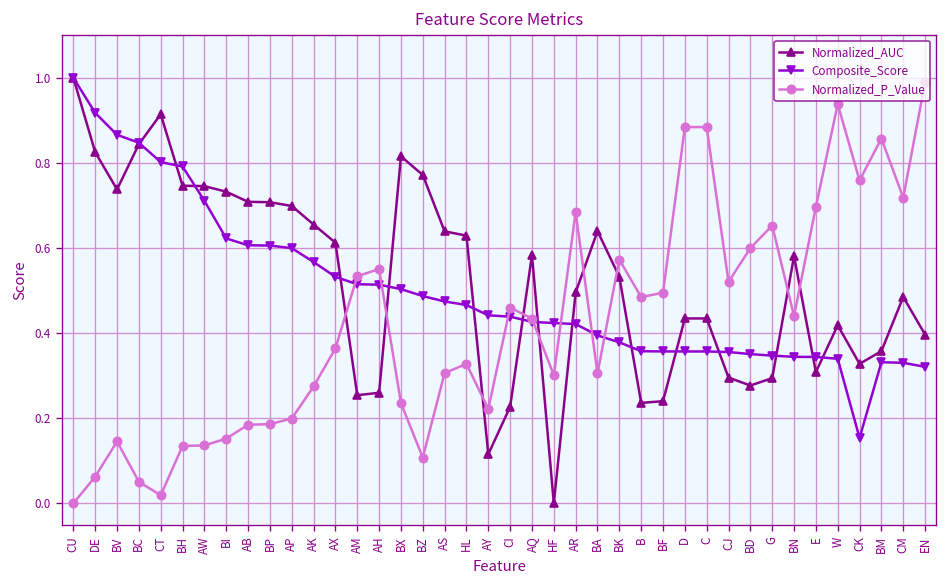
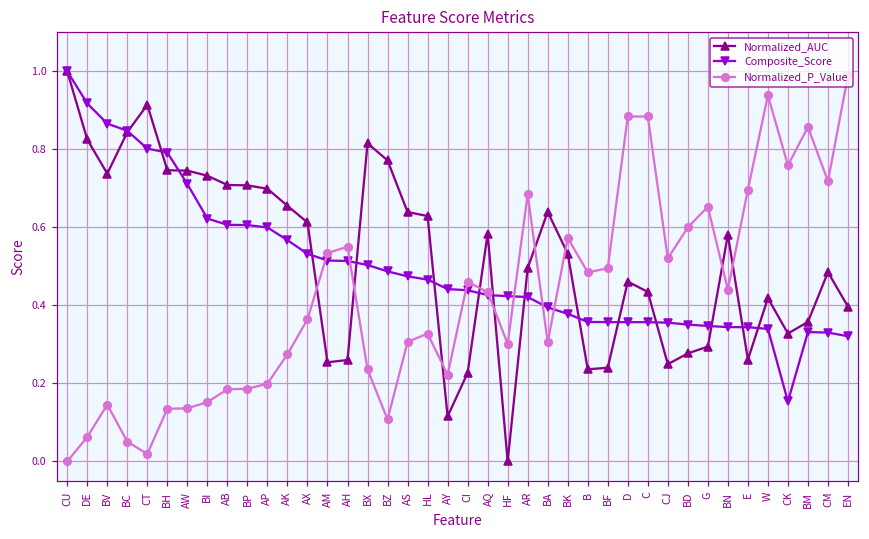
  {
    "Normalized_AUC": {
      "DE": 0.83,
      "BV": 0.74,
      "CT": 0.91,
      "BH": 0.75,
      "AW": 0.75,
      "BI": 0.73,
      "AB": 0.71,
      "BP": 0.71,
      "AP": 0.70,
      "AK": 0.66,
      "AX": 0.61,
      "AM": 0.25,
      "AH": 0.26,
      "BX": 0.82,
      "BZ": 0.77,
      "AS": 0.64,
      "HL": 0.63,
      "AY": 0.12,
      "CI": 0.23,
      "AQ": 0.58,
      "HF": 0.00,
      "AR": 0.50,
      "BA": 0.64,
      "BK": 0.53,
      "B": 0.24,
      "BF": 0.24,
-     "D": 0.43,
+     "D": 0.46,
      "C": 0.43,
-     "CJ": 0.30,
+     "CJ": 0.25,
      "BD": 0.28,
      "G": 0.29,
      "BN": 0.58,
-     "E": 0.31,
+     "E": 0.26,
      "W": 0.42,
      "CK": 0.33,
      "BM": 0.36,
      "CM": 0.48,
      "EN": 0.40
    },
    "Composite_Score": {
      "DE": 0.92,
      "BV": 0.87,
      "CT": 0.80,
      "BH": 0.79,
      "AW": 0.71,
      "BI": 0.62,
      "AB": 0.61,
      "BP": 0.61,
      "AP": 0.60,
      "AK": 0.57,
      "AX": 0.53,
      "AM": 0.51,
      "AH": 0.51,
      "BX": 0.50,
      "BZ": 0.49,
      "AS": 0.47,
      "HL": 0.47,
      "AY": 0.44,
      "CI": 0.44,
      "AQ": 0.43,
      "HF": 0.42,
      "AR": 0.42,
      "BA": 0.39,
      "BK": 0.38,
      "B": 0.36,
      "BF": 0.36,
      "D": 0.36,
      "C": 0.36,
      "CJ": 0.36,
      "BD": 0.35,
      "G": 0.35,
      "BN": 0.34,
      "E": 0.34,
      "W": 0.34,
      "CK": 0.15,
      "BM": 0.33,
      "CM": 0.33,
      "EN": 0.32
    },
    "Normalized_P_Value": {
      "CU": 0.00,
      "DE": 0.06,
      "BV": 0.15,
      "BC": 0.05,
      "CT": 0.02,
      "BH": 0.13,
      "AW": 0.14,
      "BI": 0.15,
      "AB": 0.18,
      "BP": 0.19,
      "AP": 0.20,
      "AK": 0.27,
      "AX": 0.36,
      "AM": 0.53,
      "AH": 0.55,
      "BX": 0.24,
      "BZ": 0.11,
      "AS": 0.31,
      "HL": 0.33,
      "AY": 0.22,
      "CI": 0.46,
      "AQ": 0.43,
      "HF": 0.30,
      "AR": 0.68,
      "BA": 0.31,
      "BK": 0.57,
      "B": 0.48,
      "BF": 0.50,
      "D": 0.88,
      "C": 0.88,
      "CJ": 0.52,
      "BD": 0.60,
      "G": 0.65,
      "BN": 0.44,
      "E": 0.70,
      "W": 0.94,
      "CK": 0.76,
      "BM": 0.86,
      "CM": 0.72
    }
  }
